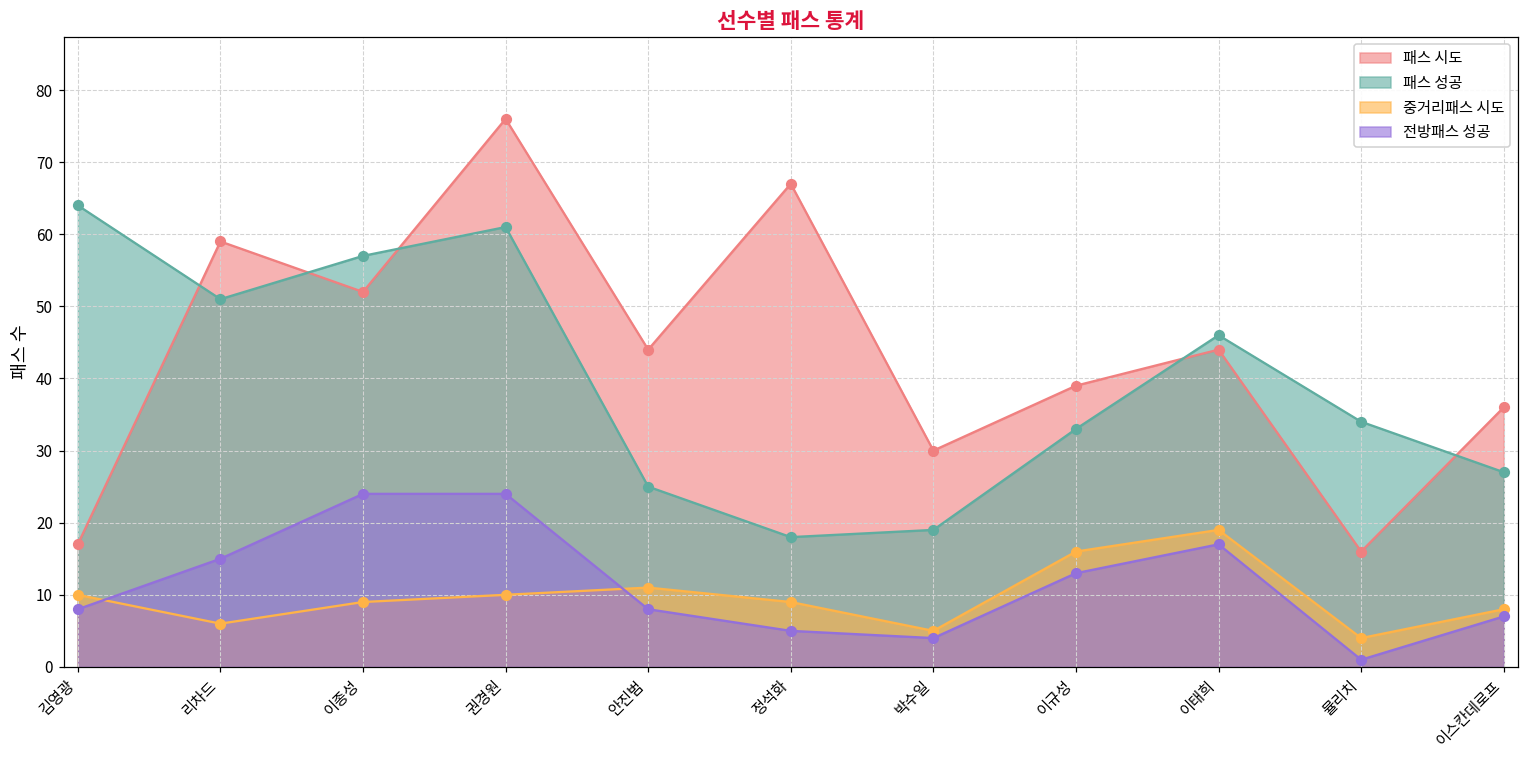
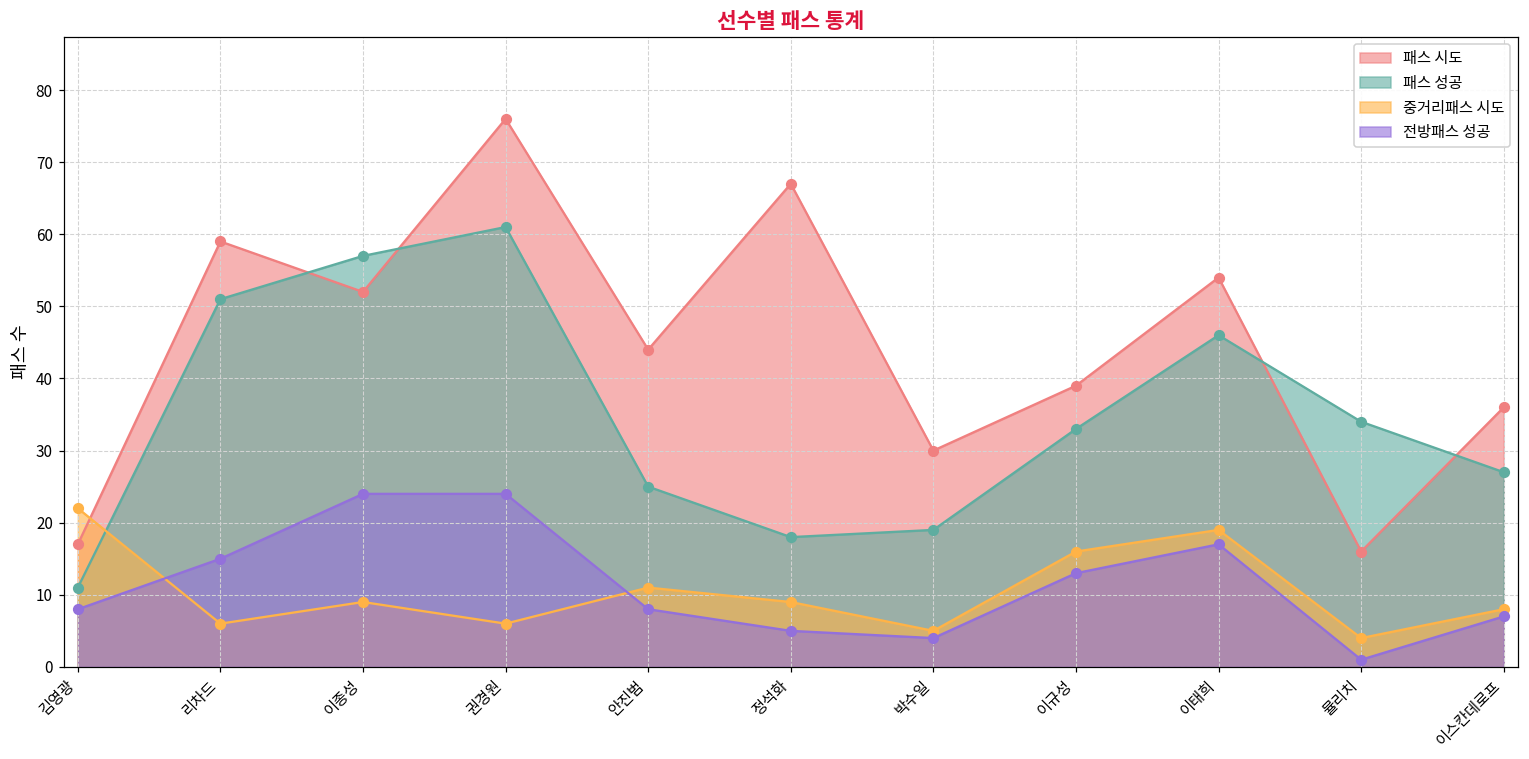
  {
    "패스 시도": {
      "김영광": 17,
      "리차드": 59,
      "이종성": 52,
      "권경원": 76,
      "안진범": 44,
      "정석화": 67,
      "박수일": 30,
      "이규성": 39,
-     "이태희": 44,
+     "이태희": 54,
      "뮬리치": 16,
      "이스칸데로프": 36
    },
    "패스 성공": {
-     "김영광": 64,
+     "김영광": 11,
      "리차드": 51,
      "이종성": 57,
      "권경원": 61,
      "안진범": 25,
      "정석화": 18,
      "박수일": 19,
      "이규성": 33,
      "이태희": 46,
      "뮬리치": 34,
      "이스칸데로프": 27
    },
    "중거리패스 시도": {
-     "김영광": 10,
+     "김영광": 22,
      "리차드": 6,
      "이종성": 9,
-     "권경원": 10,
+     "권경원": 6,
      "안진범": 11,
      "정석화": 9,
      "박수일": 5,
      "이규성": 16,
      "이태희": 19,
      "뮬리치": 4,
      "이스칸데로프": 8
    },
    "전방패스 성공": {
      "김영광": 8,
      "리차드": 15,
      "이종성": 24,
      "권경원": 24,
      "안진범": 8,
      "정석화": 5,
      "박수일": 4,
      "이규성": 13,
      "이태희": 17,
      "뮬리치": 1,
      "이스칸데로프": 7
    }
  }
